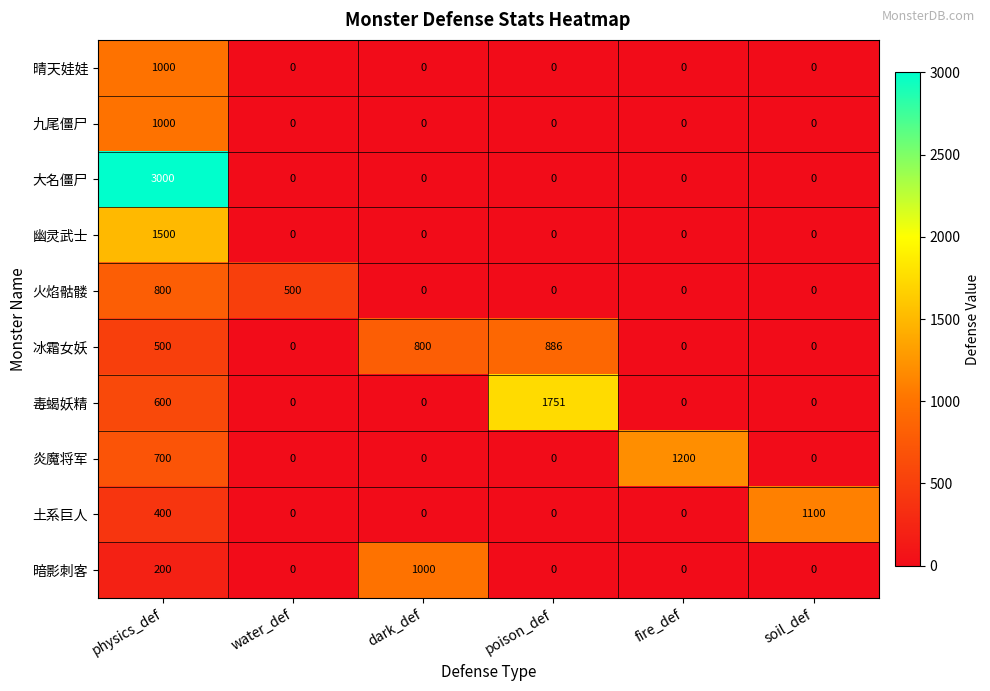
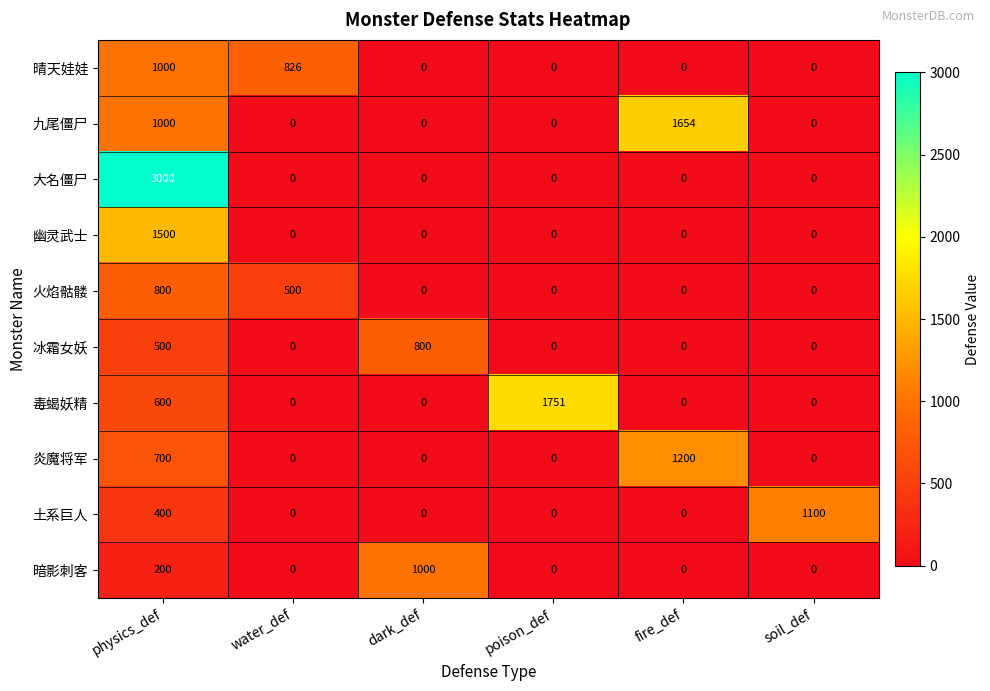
  {
    "晴天娃娃": {
      "physics_def": 1000,
-     "water_def": 0,
+     "water_def": 826,
      "dark_def": 0,
      "poison_def": 0,
      "fire_def": 0,
      "soil_def": 0
    },
    "九尾僵尸": {
      "physics_def": 1000,
      "water_def": 0,
      "dark_def": 0,
      "poison_def": 0,
-     "fire_def": 0,
+     "fire_def": 1654,
      "soil_def": 0
    },
    "大名僵尸": {
      "physics_def": 3000,
      "water_def": 0,
      "dark_def": 0,
      "poison_def": 0,
      "fire_def": 0,
      "soil_def": 0
    },
    "幽灵武士": {
      "physics_def": 1500,
      "water_def": 0,
      "dark_def": 0,
      "poison_def": 0,
      "fire_def": 0,
      "soil_def": 0
    },
    "火焰骷髅": {
      "physics_def": 800,
      "water_def": 500,
      "dark_def": 0,
      "poison_def": 0,
      "fire_def": 0,
      "soil_def": 0
    },
    "冰霜女妖": {
      "physics_def": 500,
      "water_def": 0,
      "dark_def": 800,
-     "poison_def": 886,
+     "poison_def": 0,
      "fire_def": 0,
      "soil_def": 0
    },
    "毒蝎妖精": {
      "physics_def": 600,
      "water_def": 0,
      "dark_def": 0,
      "poison_def": 1751,
      "fire_def": 0,
      "soil_def": 0
    },
    "炎魔将军": {
      "physics_def": 700,
      "water_def": 0,
      "dark_def": 0,
      "poison_def": 0,
      "fire_def": 1200,
      "soil_def": 0
    },
    "土系巨人": {
      "physics_def": 400,
      "water_def": 0,
      "dark_def": 0,
      "poison_def": 0,
      "fire_def": 0,
      "soil_def": 1100
    },
    "暗影刺客": {
      "physics_def": 200,
      "water_def": 0,
      "dark_def": 1000,
      "poison_def": 0,
      "fire_def": 0,
      "soil_def": 0
    }
  }
